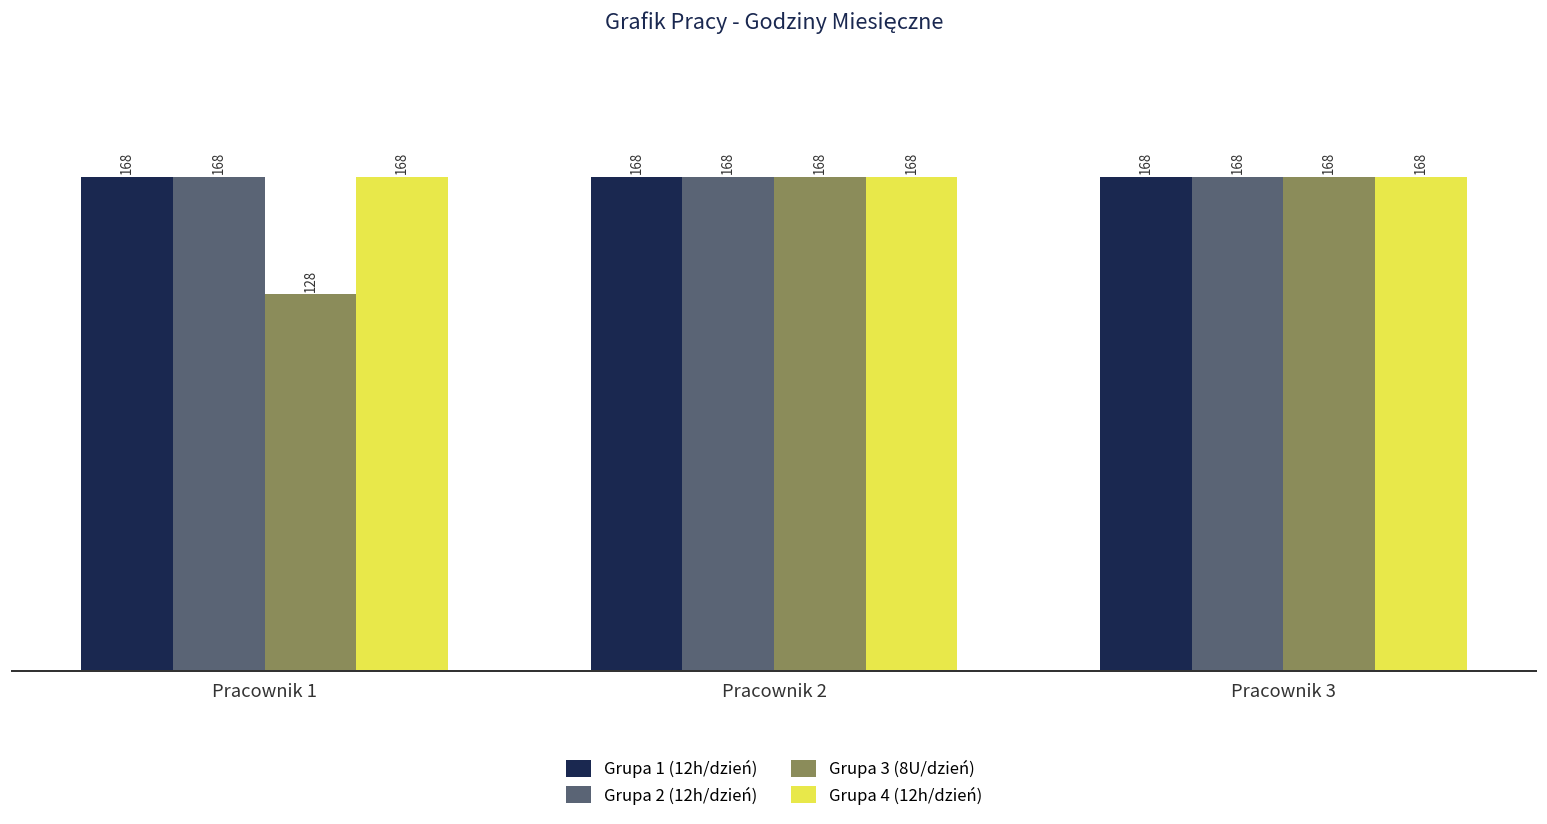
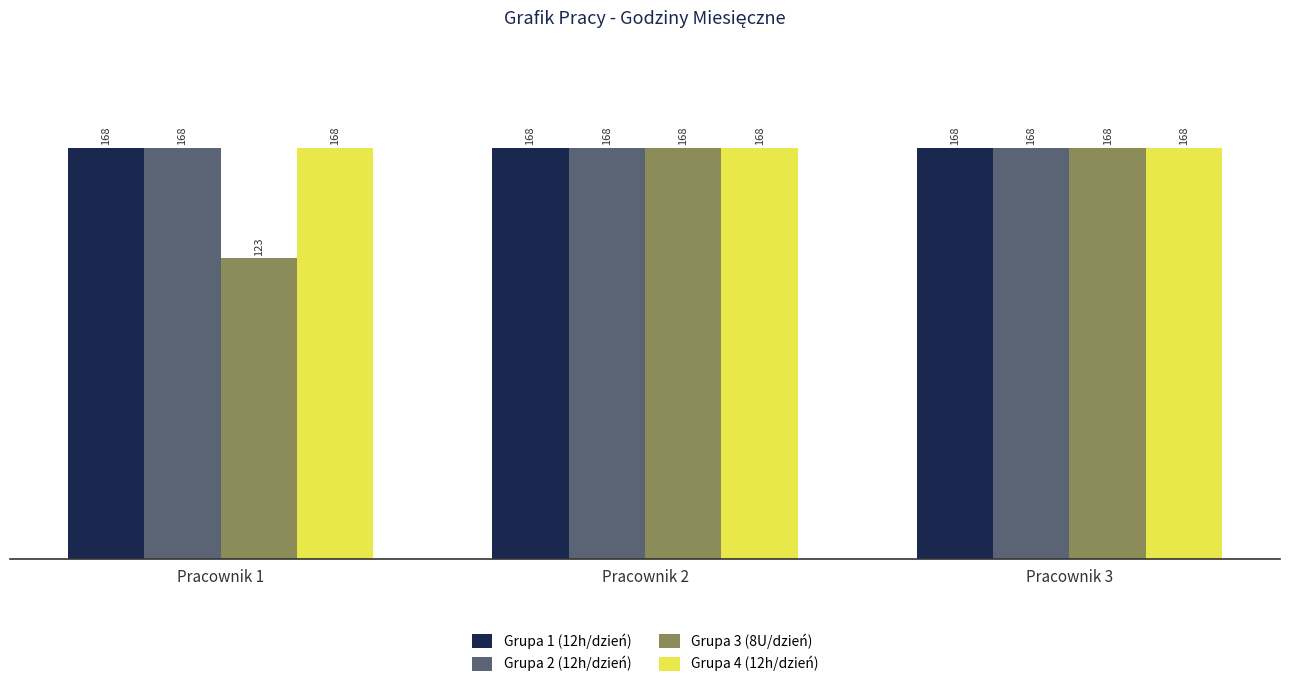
  {
    "Grupa 1 (12h/dzień)": {
      "Pracownik 1": 168,
      "Pracownik 2": 168,
      "Pracownik 3": 168
    },
    "Grupa 2 (12h/dzień)": {
      "Pracownik 1": 168,
      "Pracownik 2": 168,
      "Pracownik 3": 168
    },
    "Grupa 3 (8U/dzień)": {
-     "Pracownik 1": 128,
+     "Pracownik 1": 123,
      "Pracownik 2": 168,
      "Pracownik 3": 168
    },
    "Grupa 4 (12h/dzień)": {
      "Pracownik 1": 168,
      "Pracownik 2": 168,
      "Pracownik 3": 168
    }
  }
